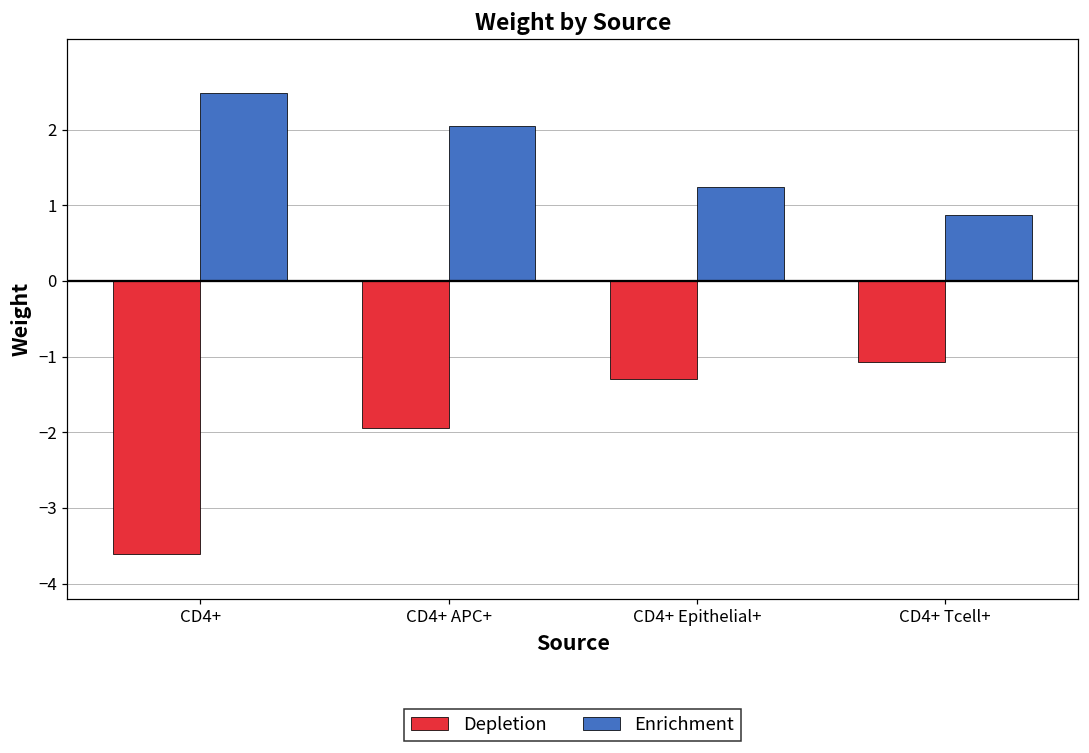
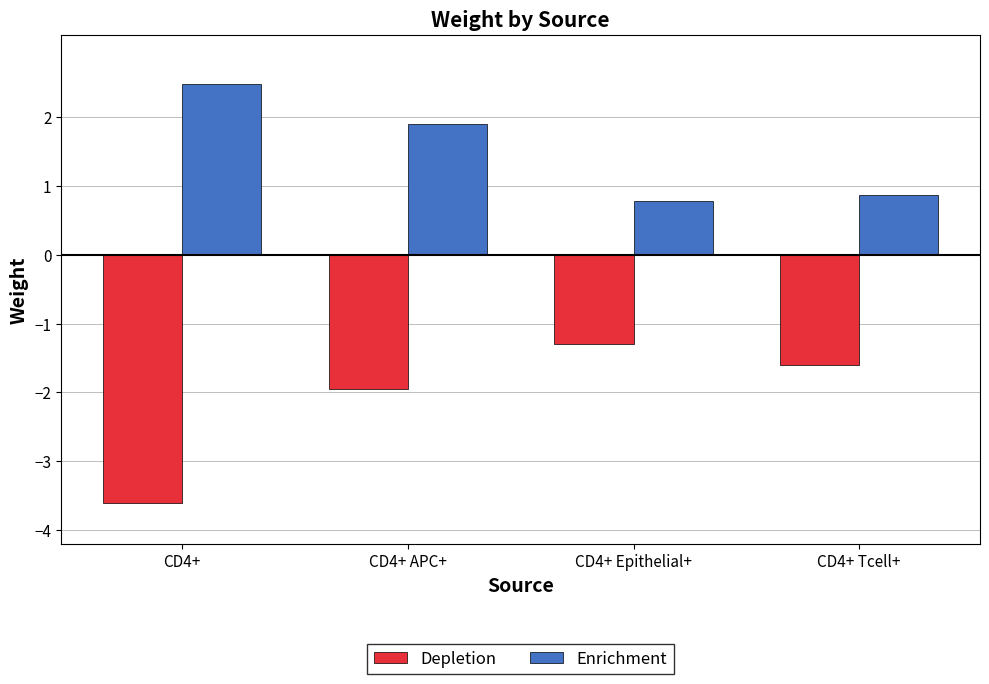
  {
    "Depletion": {
      "CD4+": -3.6,
      "CD4+ APC+": -1.9,
      "CD4+ Epithelial+": -1.3,
-     "CD4+ Tcell+": -1.1
+     "CD4+ Tcell+": -1.6
    },
    "Enrichment": {
      "CD4+": 2.5,
-     "CD4+ APC+": 2.0,
-     "CD4+ Epithelial+": 1.2,
+     "CD4+ APC+": 1.9,
+     "CD4+ Epithelial+": 0.8,
      "CD4+ Tcell+": 0.9
    }
  }
